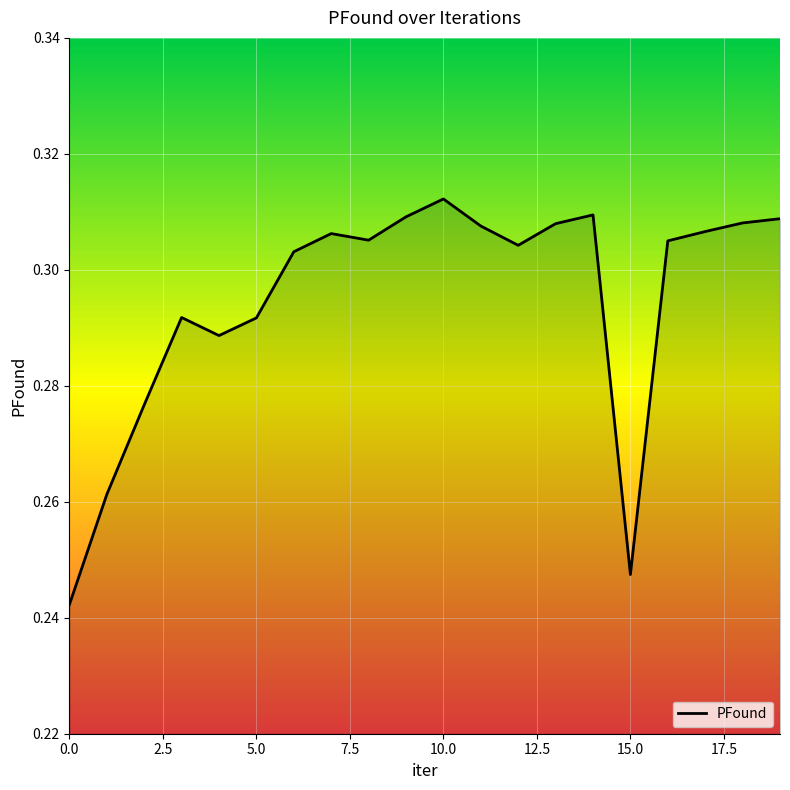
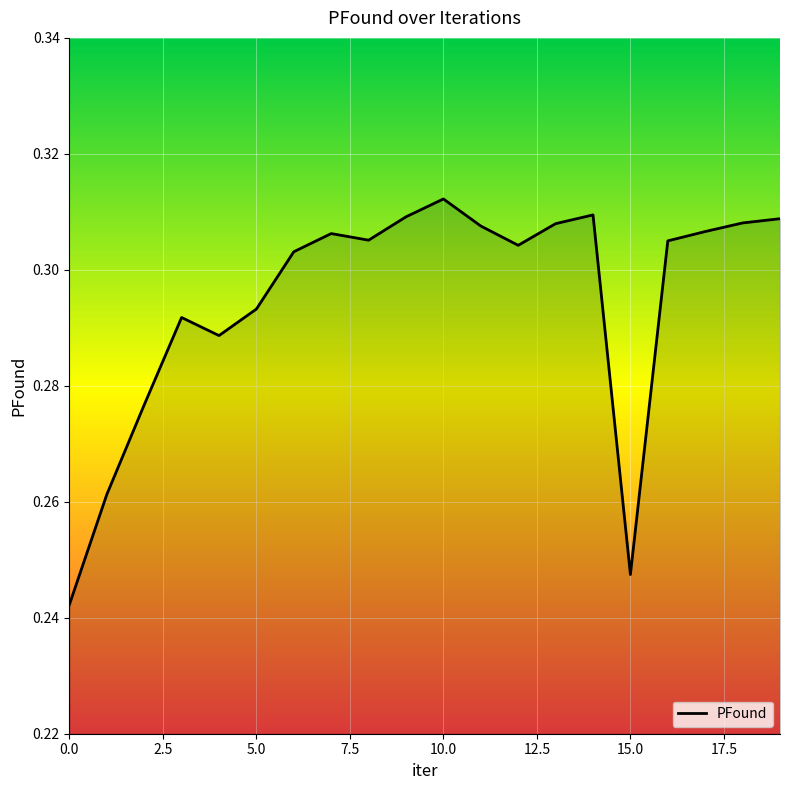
  {
    "0.0": 0.242,
-   "5.0": 0.292,
+   "5.0": 0.293,
    "10.0": 0.312,
    "15.0": 0.247
  }
